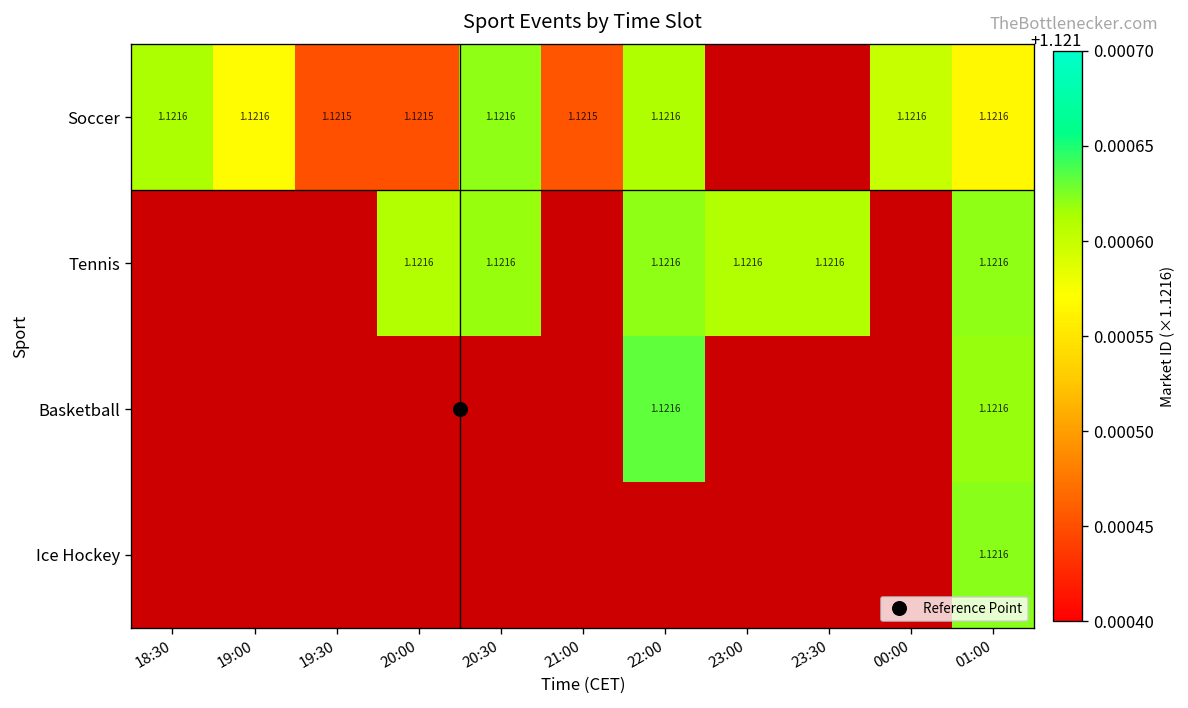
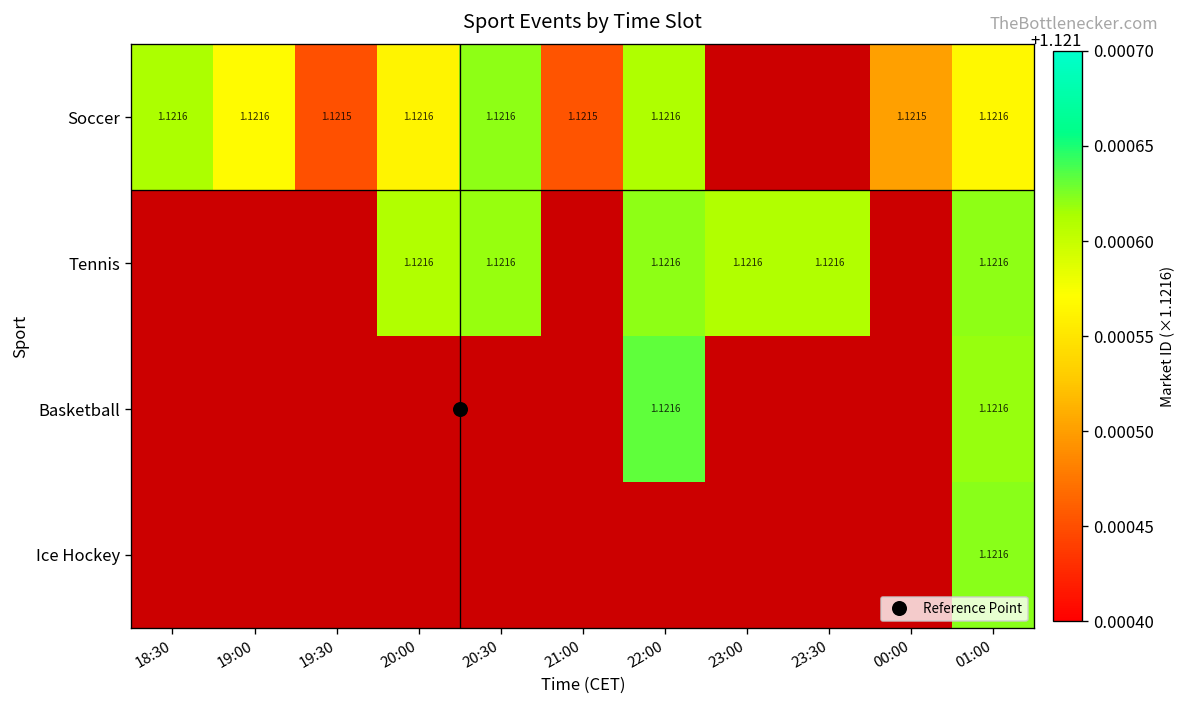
  {
    "Soccer": {
      "18:30": 1.1216,
      "19:00": 1.1216,
      "19:30": 1.1215,
-     "20:00": 1.1215,
+     "20:00": 1.1216,
      "20:30": 1.1216,
      "21:00": 1.1215,
      "22:00": 1.1216,
-     "00:00": 1.1216,
+     "00:00": 1.1215,
      "01:00": 1.1216
    },
    "Tennis": {
      "20:00": 1.1216,
      "20:30": 1.1216,
      "22:00": 1.1216,
      "23:00": 1.1216,
      "23:30": 1.1216,
      "01:00": 1.1216
    },
    "Basketball": {
      "22:00": 1.1216,
      "01:00": 1.1216
    },
    "Ice Hockey": {
      "01:00": 1.1216
    }
  }
